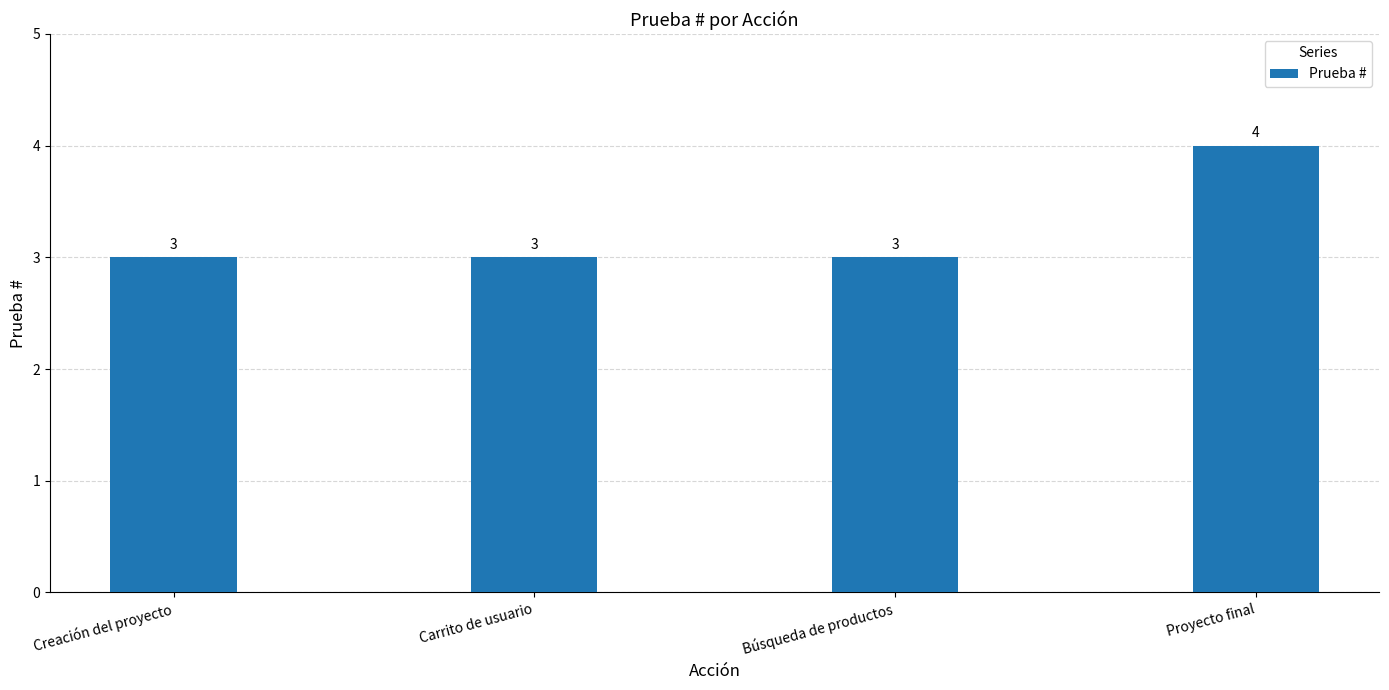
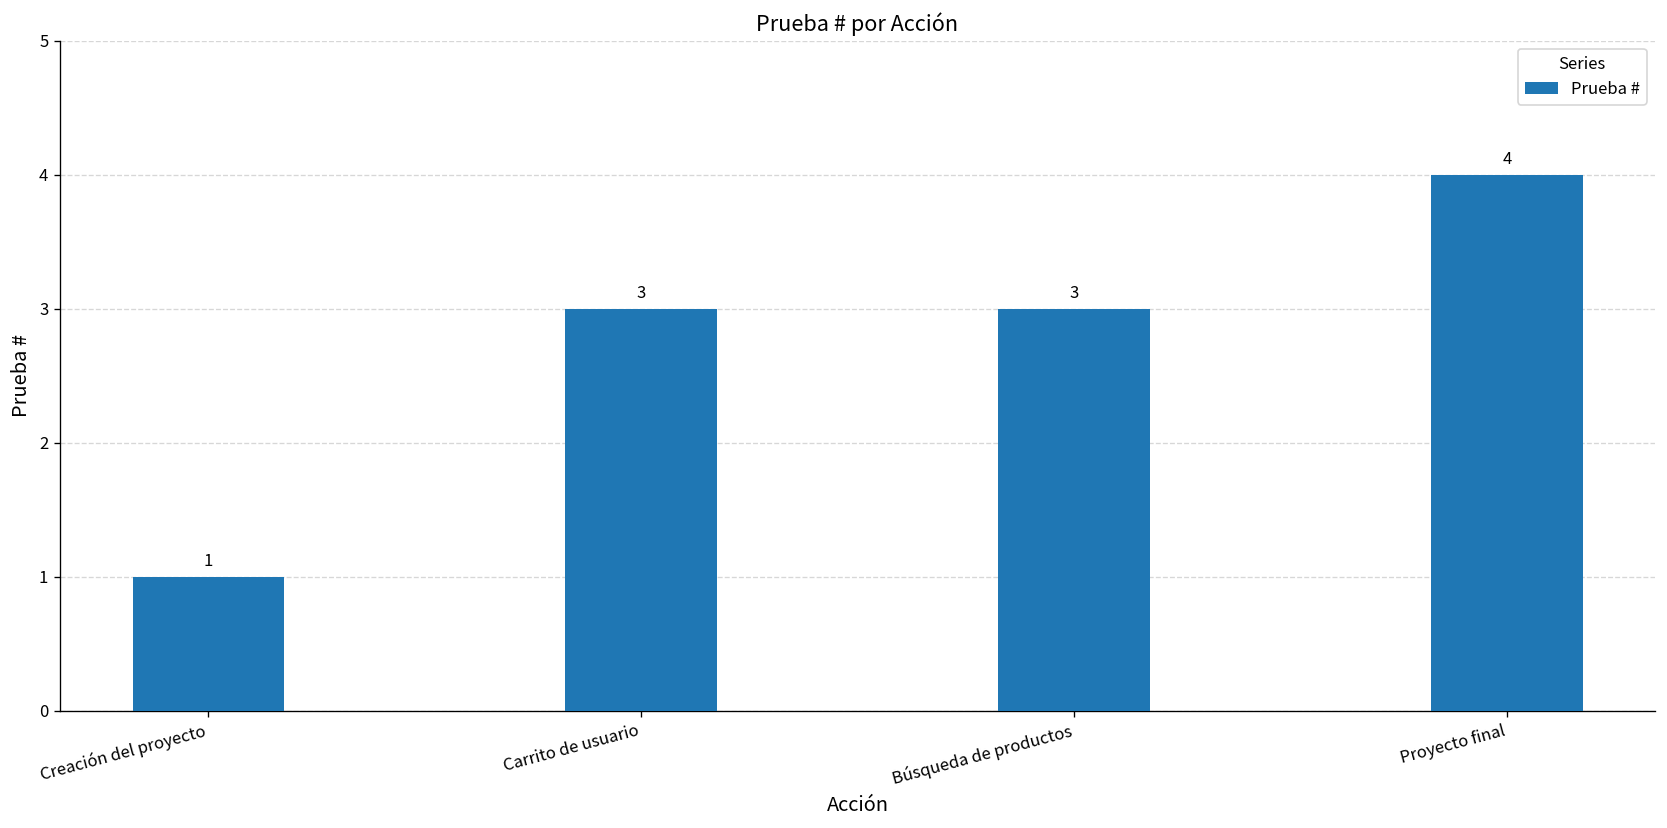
  {
-   "Creación del proyecto": 3,
+   "Creación del proyecto": 1,
    "Carrito de usuario": 3,
    "Búsqueda de productos": 3,
    "Proyecto final": 4
  }
